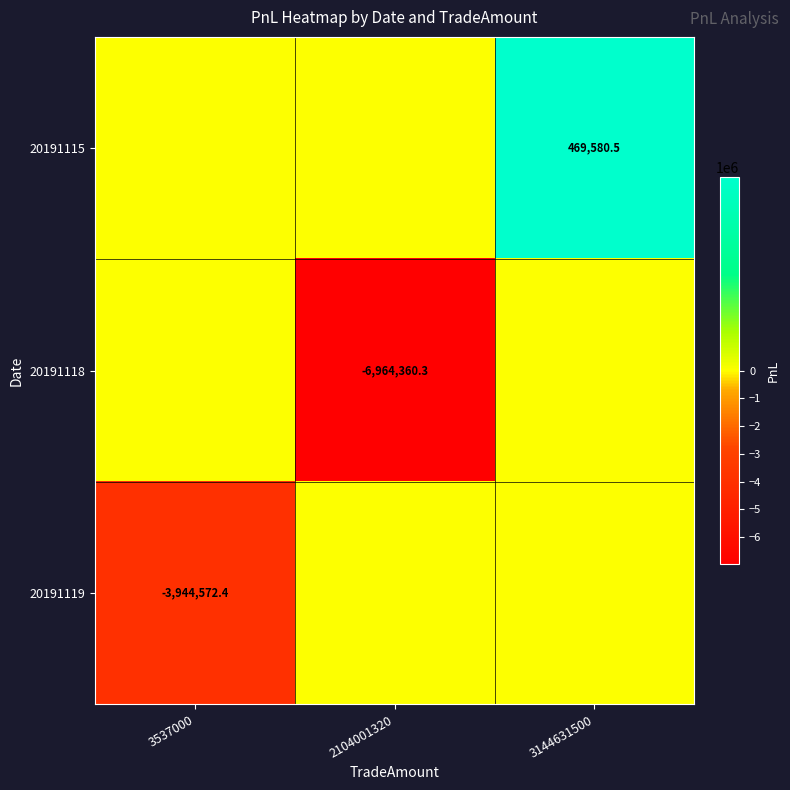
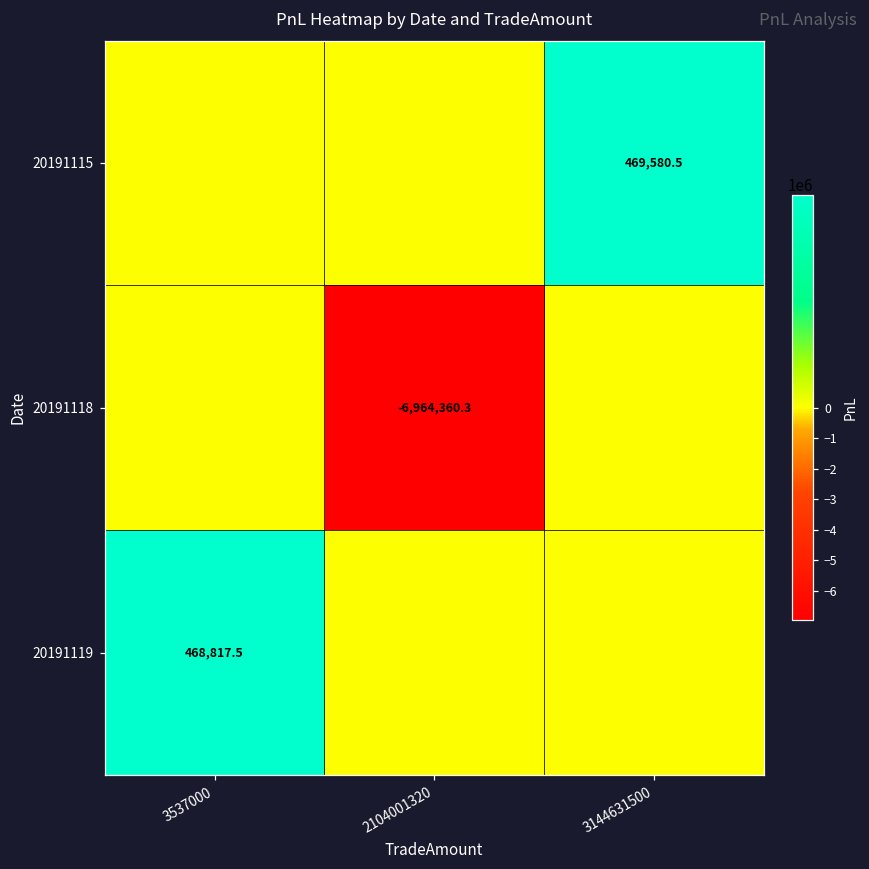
  {
    "20191115": {
      "3144631500": "469,580.5"
    },
    "20191118": {
      "2104001320": "-6,964,360.3"
    },
    "20191119": {
-     "3537000": "-3,944,572.4"
+     "3537000": "468,817.5"
    }
  }
